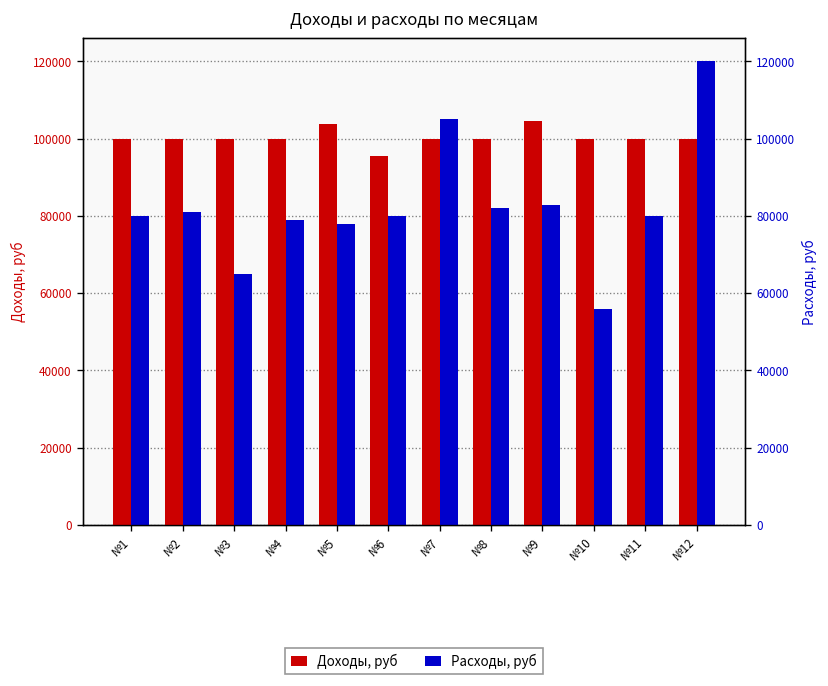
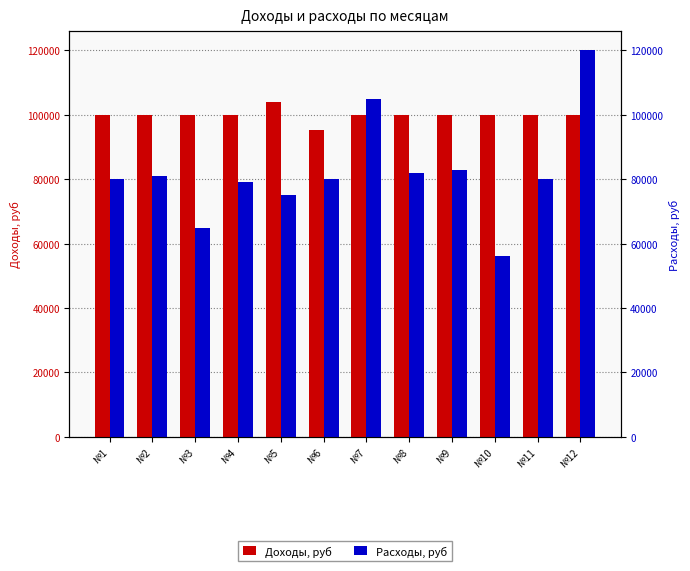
  {
    "Доходы, руб": {
      "№1": 100000,
      "№2": 100000,
      "№3": 100000,
      "№4": 100000,
      "№5": 104000,
      "№6": 95000,
      "№7": 100000,
      "№8": 100000,
-     "№9": 105000,
+     "№9": 100000,
      "№10": 100000,
      "№11": 100000,
      "№12": 100000
    },
    "Расходы, руб": {
      "№1": 80000,
      "№2": 81000,
      "№3": 65000,
      "№4": 79000,
-     "№5": 78000,
+     "№5": 75000,
      "№6": 80000,
      "№7": 105000,
      "№8": 82000,
      "№9": 83000,
      "№10": 56000,
      "№11": 80000,
      "№12": 120000
    }
  }
